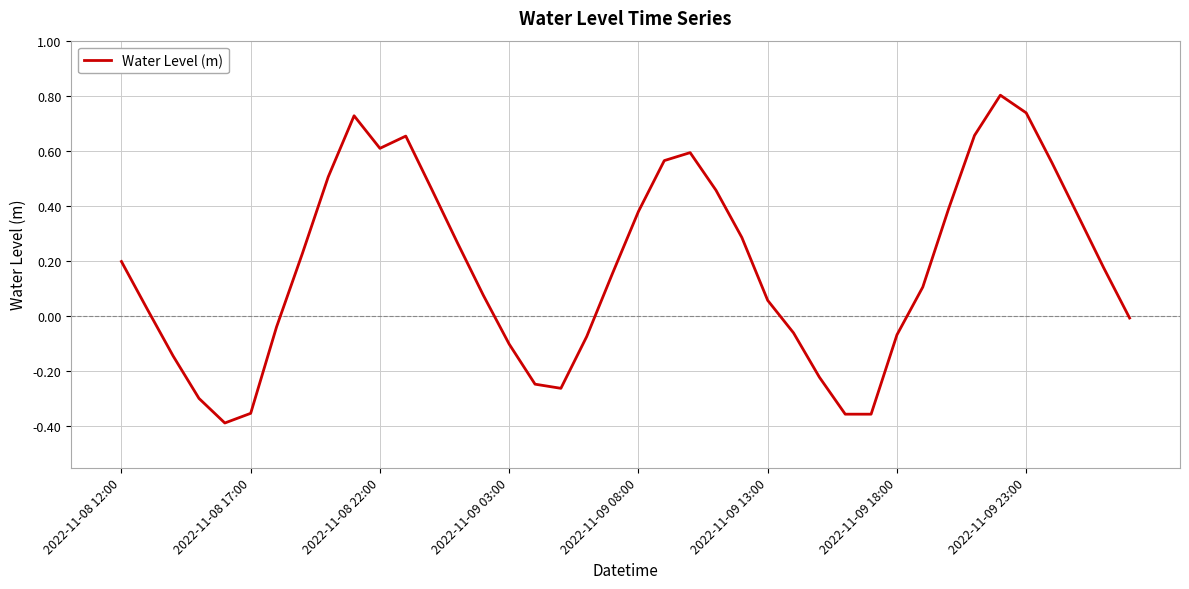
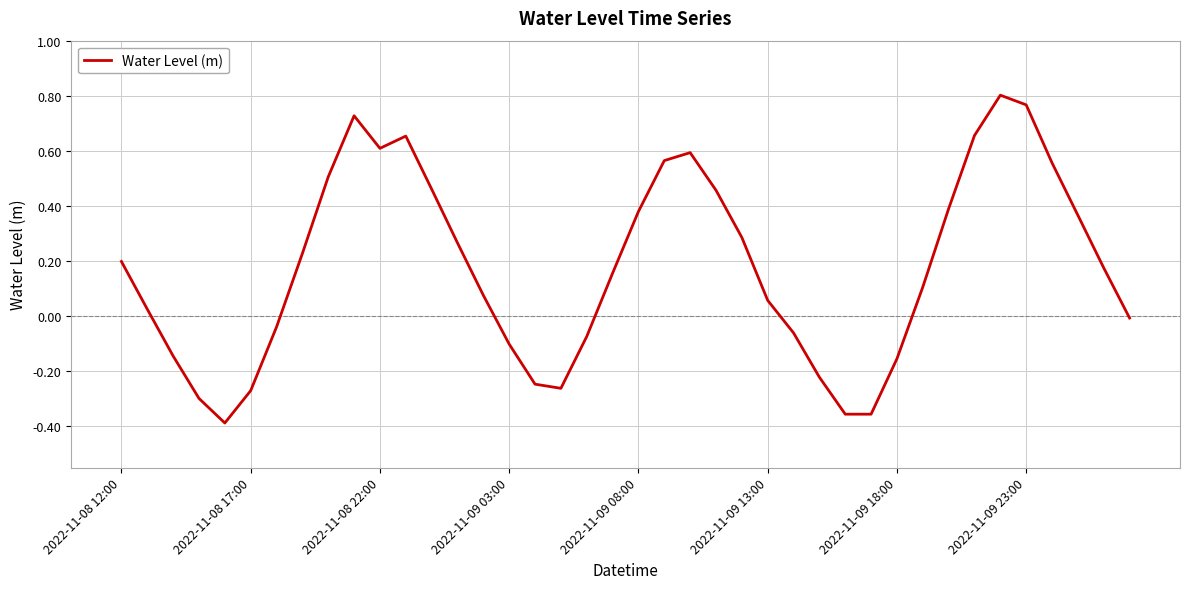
  {
    "2022-11-08 12:00": 0.20,
-   "2022-11-08 17:00": -0.35,
+   "2022-11-08 17:00": -0.27,
    "2022-11-08 22:00": 0.61,
    "2022-11-09 03:00": -0.10,
    "2022-11-09 08:00": 0.38,
    "2022-11-09 13:00": 0.06,
-   "2022-11-09 18:00": -0.07,
-   "2022-11-09 23:00": 0.74
+   "2022-11-09 18:00": -0.15,
+   "2022-11-09 23:00": 0.77
  }
